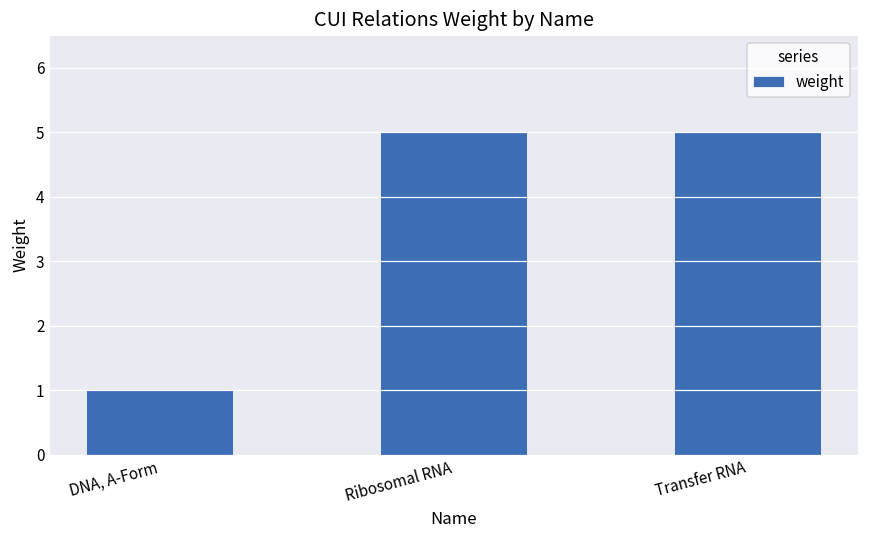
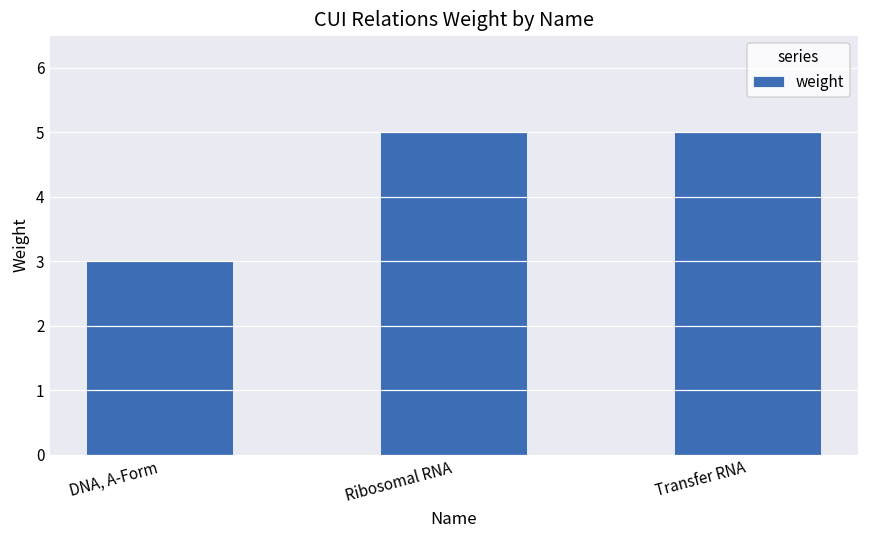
  {
-   "DNA, A-Form": 1,
+   "DNA, A-Form": 3,
    "Ribosomal RNA": 5,
    "Transfer RNA": 5
  }
